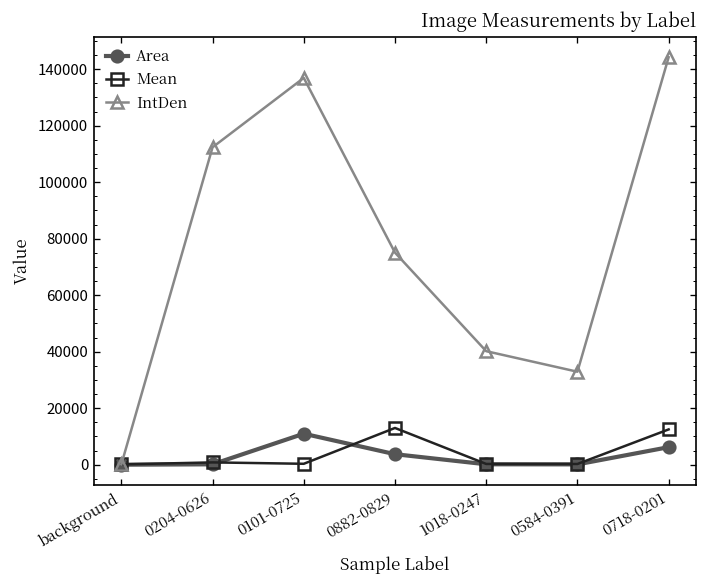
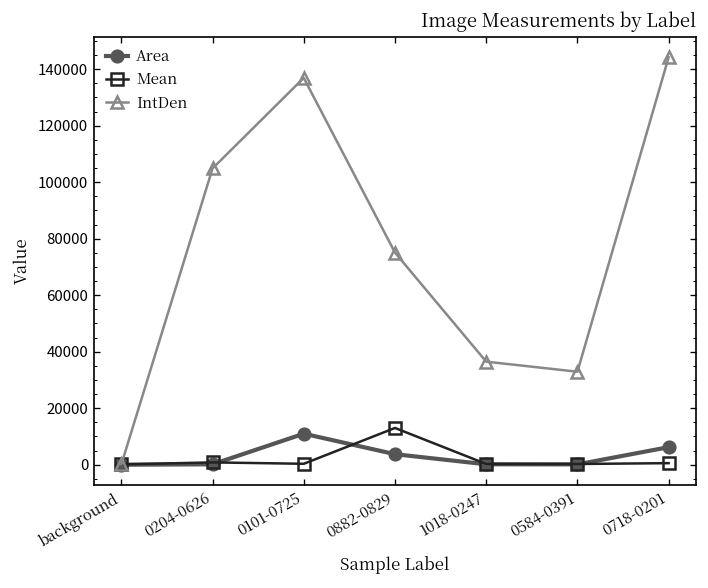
  {
    "Area": {
      "0101-0725": 11000,
      "0882-0829": 4000,
      "0718-0201": 6000
    },
    "Mean": {
      "0101-0725": 0,
      "0882-0829": 13000,
-     "0718-0201": 12000
+     "0718-0201": 1000
    },
    "IntDen": {
-     "0204-0626": 112000,
+     "0204-0626": 105000,
      "0101-0725": 137000,
      "0882-0829": 75000,
-     "1018-0247": 40000,
+     "1018-0247": 36000,
      "0584-0391": 33000,
      "0718-0201": 144000
    }
  }
